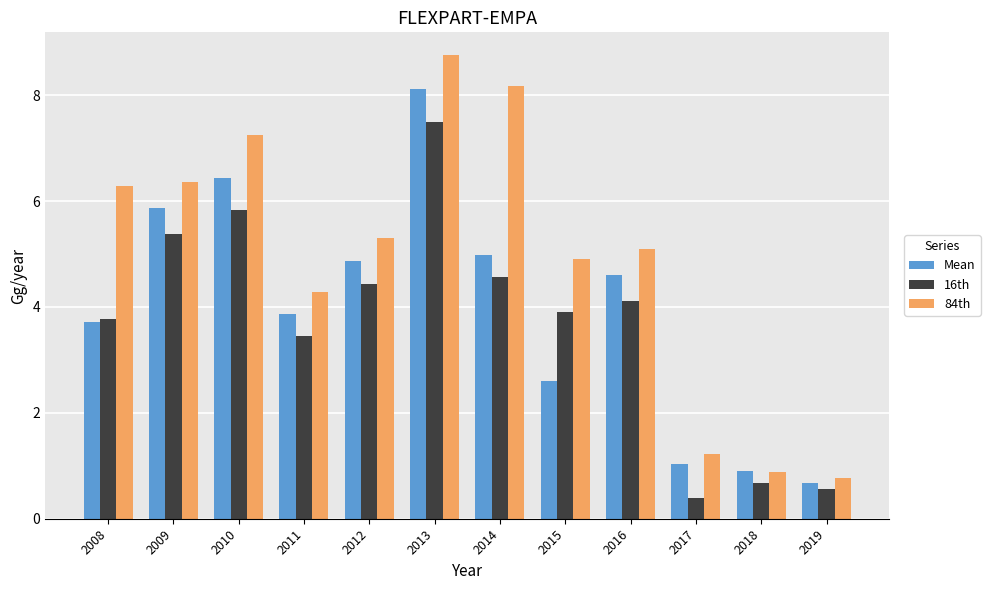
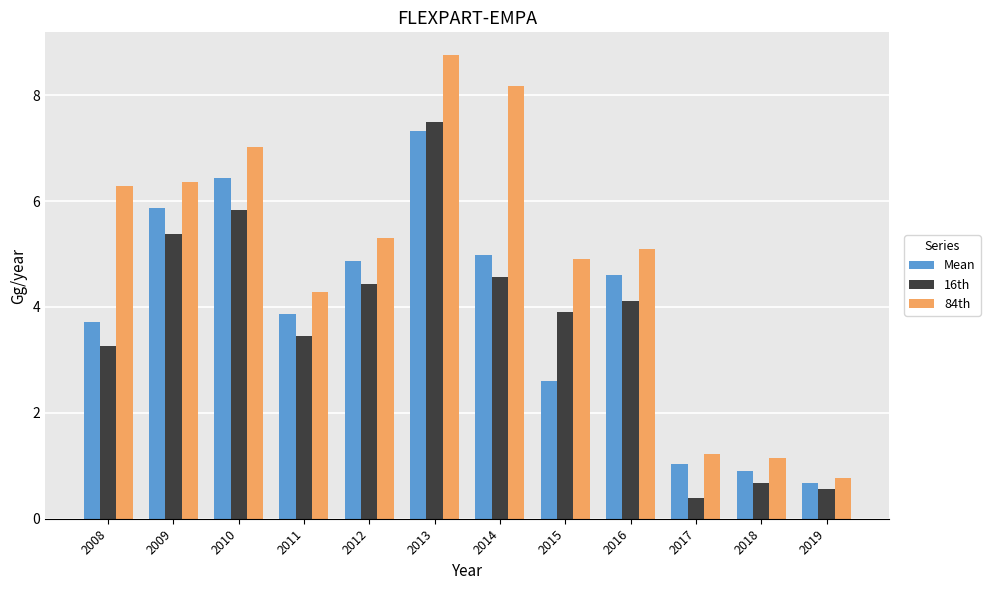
  {
    "Mean": {
      "2008": 3.7,
      "2009": 5.9,
      "2010": 6.4,
      "2011": 3.9,
      "2012": 4.9,
-     "2013": 8.1,
+     "2013": 7.3,
      "2014": 5.0,
      "2015": 2.6,
      "2016": 4.6,
      "2017": 1.0,
      "2018": 0.9,
      "2019": 0.7
    },
    "16th": {
-     "2008": 3.8,
+     "2008": 3.3,
      "2009": 5.4,
      "2010": 5.8,
      "2011": 3.5,
      "2012": 4.4,
      "2013": 7.5,
      "2014": 4.6,
      "2015": 3.9,
      "2016": 4.1,
      "2017": 0.4,
      "2018": 0.7,
      "2019": 0.6
    },
    "84th": {
      "2008": 6.3,
      "2009": 6.4,
-     "2010": 7.3,
+     "2010": 7.0,
      "2011": 4.3,
      "2012": 5.3,
      "2013": 8.8,
      "2014": 8.2,
      "2015": 4.9,
      "2016": 5.1,
      "2017": 1.2,
-     "2018": 0.9,
+     "2018": 1.1,
      "2019": 0.8
    }
  }
